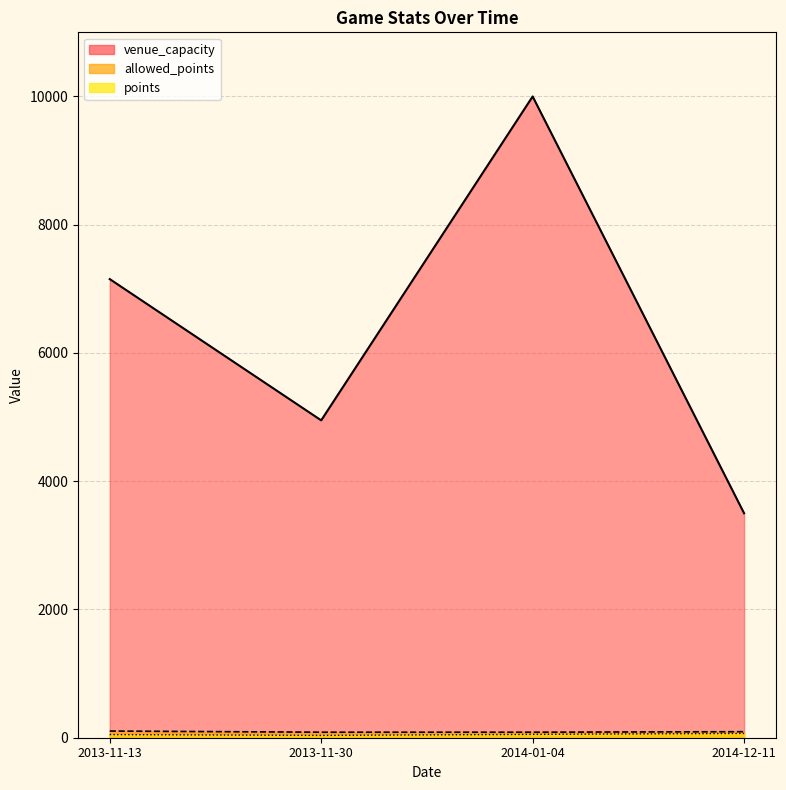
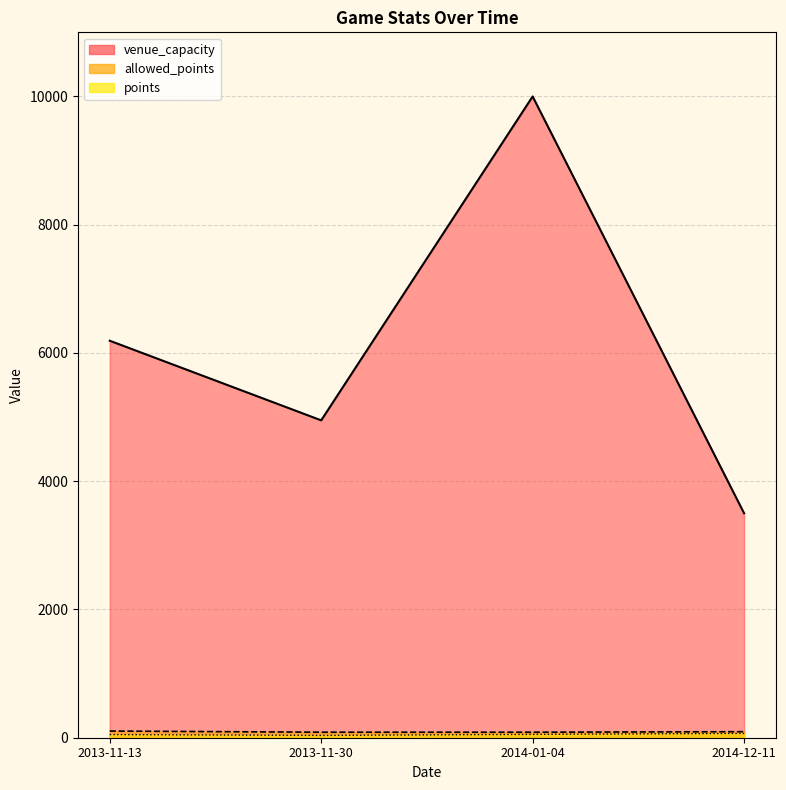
  {
    "venue_capacity": {
-     "2013-11-13": 7200,
+     "2013-11-13": 6200,
      "2013-11-30": 4900,
      "2014-01-04": 10000,
      "2014-12-11": 3500
    }
  }
